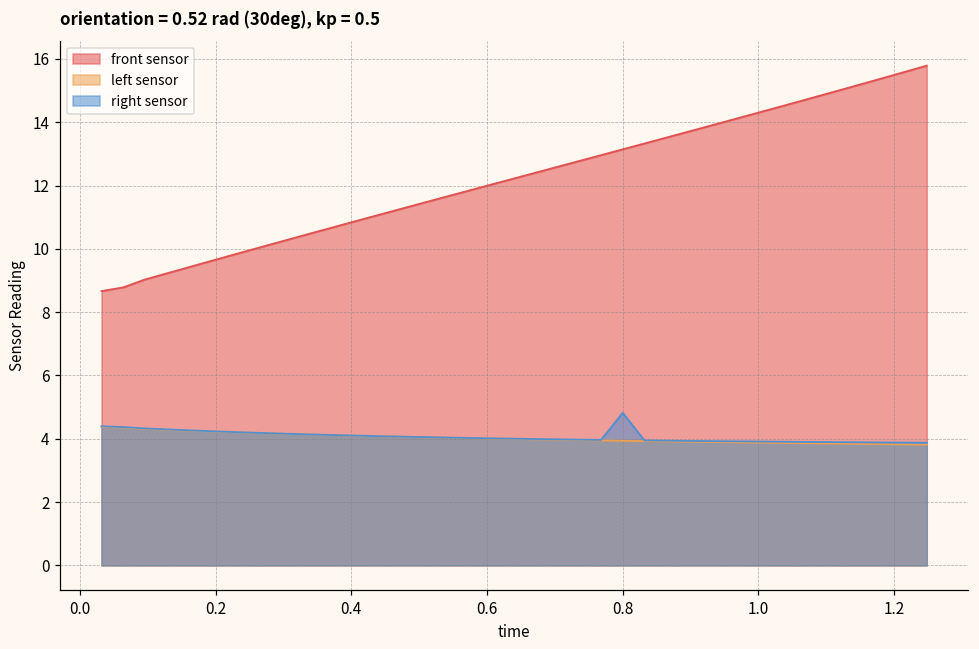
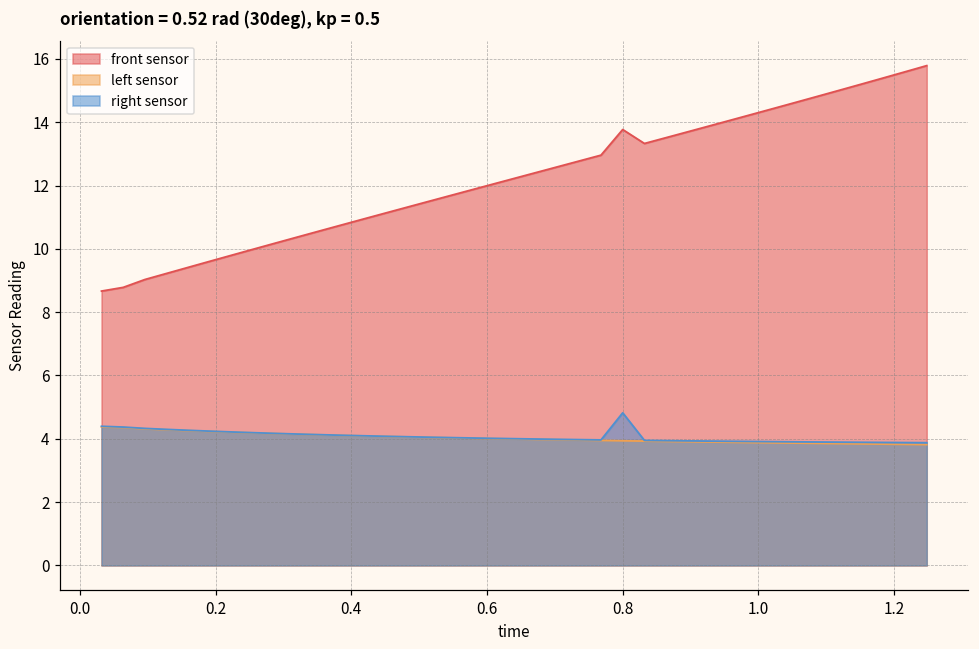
  {
    "front sensor": {
-     "0.8": 13.1
+     "0.8": 13.8
    },
    "left sensor": {
      "0.8": 3.9
    },
    "right sensor": {
      "0.8": 4.8
    }
  }
